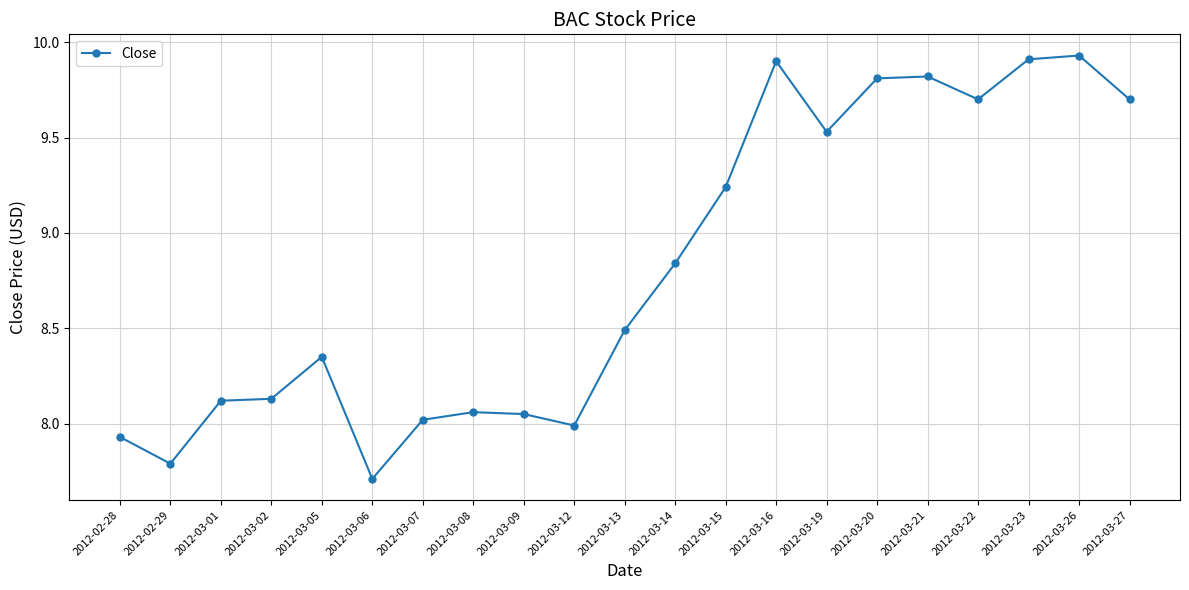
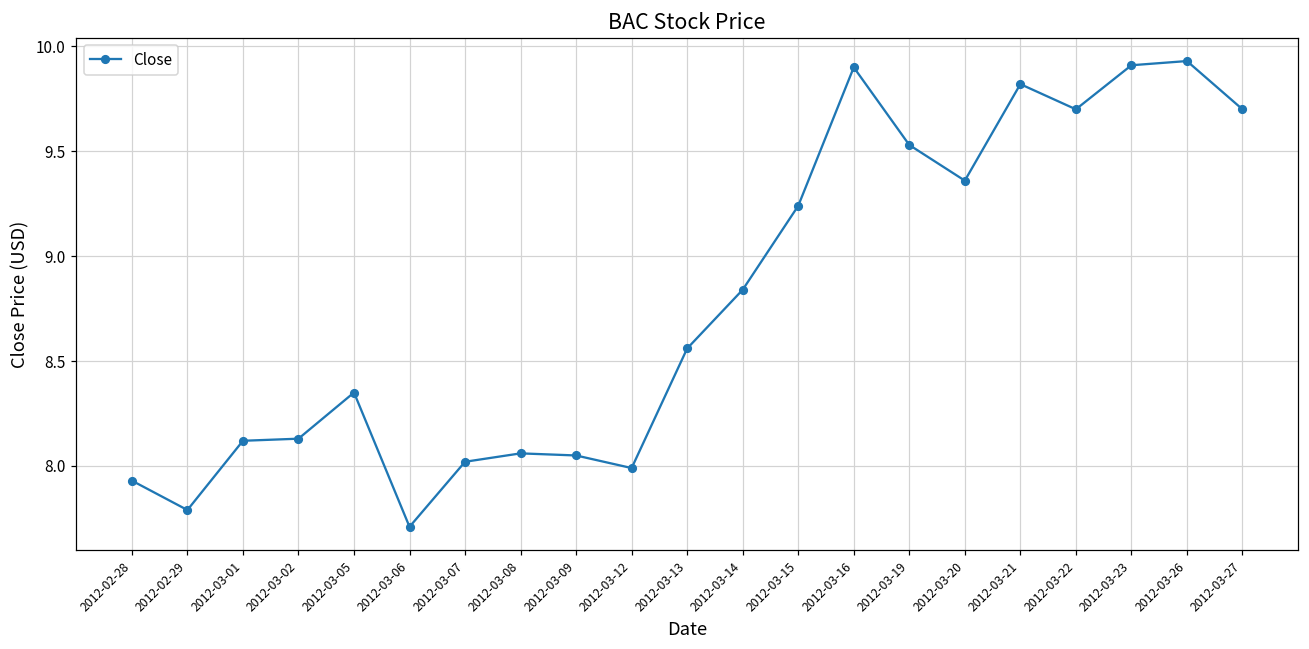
  {
    "2012-02-28": 7.93,
    "2012-02-29": 7.79,
    "2012-03-01": 8.12,
    "2012-03-02": 8.13,
    "2012-03-05": 8.35,
    "2012-03-06": 7.71,
    "2012-03-07": 8.02,
    "2012-03-08": 8.06,
    "2012-03-09": 8.05,
    "2012-03-12": 7.99,
-   "2012-03-13": 8.49,
+   "2012-03-13": 8.56,
    "2012-03-14": 8.84,
    "2012-03-15": 9.24,
    "2012-03-16": 9.90,
    "2012-03-19": 9.53,
-   "2012-03-20": 9.81,
+   "2012-03-20": 9.36,
    "2012-03-21": 9.82,
    "2012-03-22": 9.70,
    "2012-03-23": 9.91,
    "2012-03-26": 9.93,
    "2012-03-27": 9.70
  }
